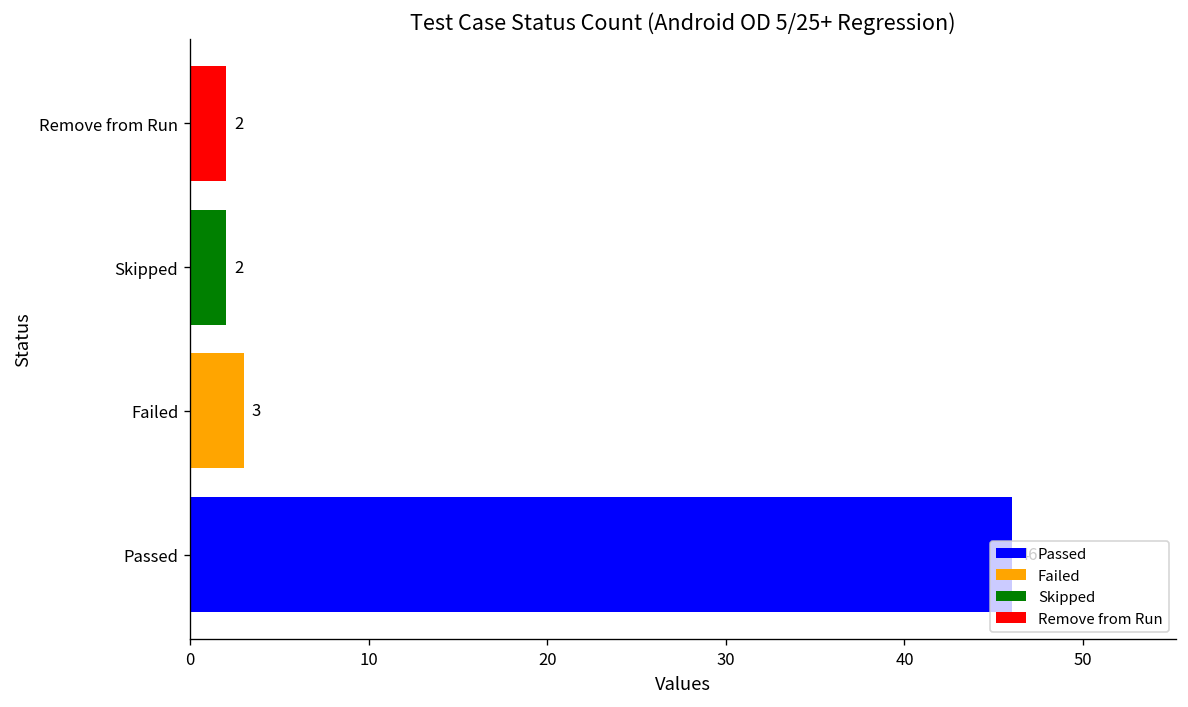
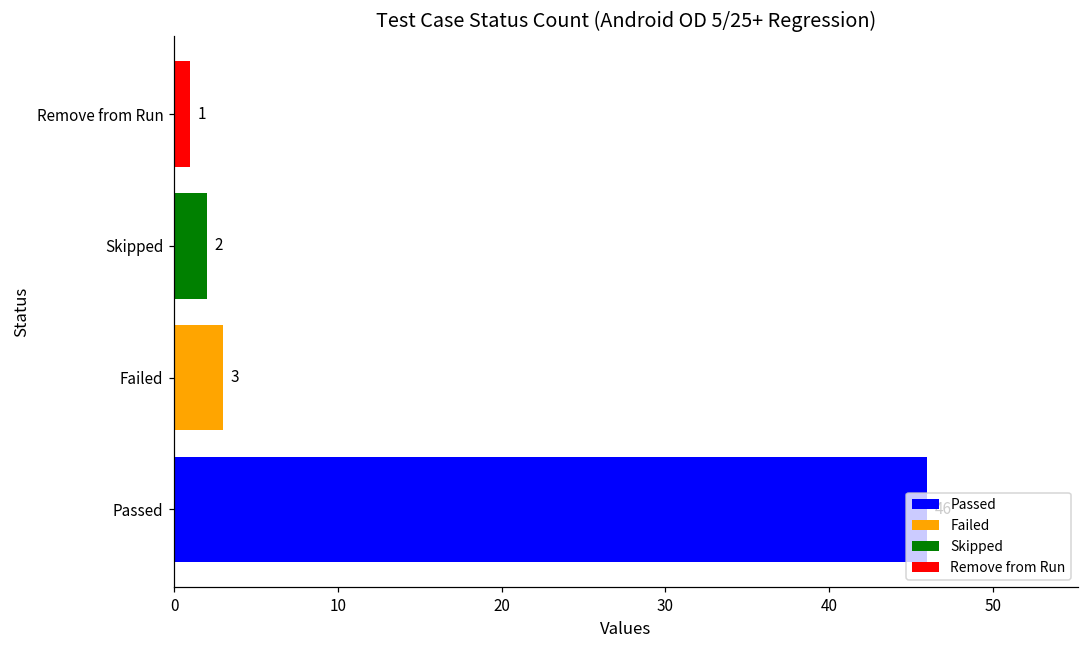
  {
-   "Remove from Run": 2,
+   "Remove from Run": 1,
    "Skipped": 2,
    "Failed": 3
  }
